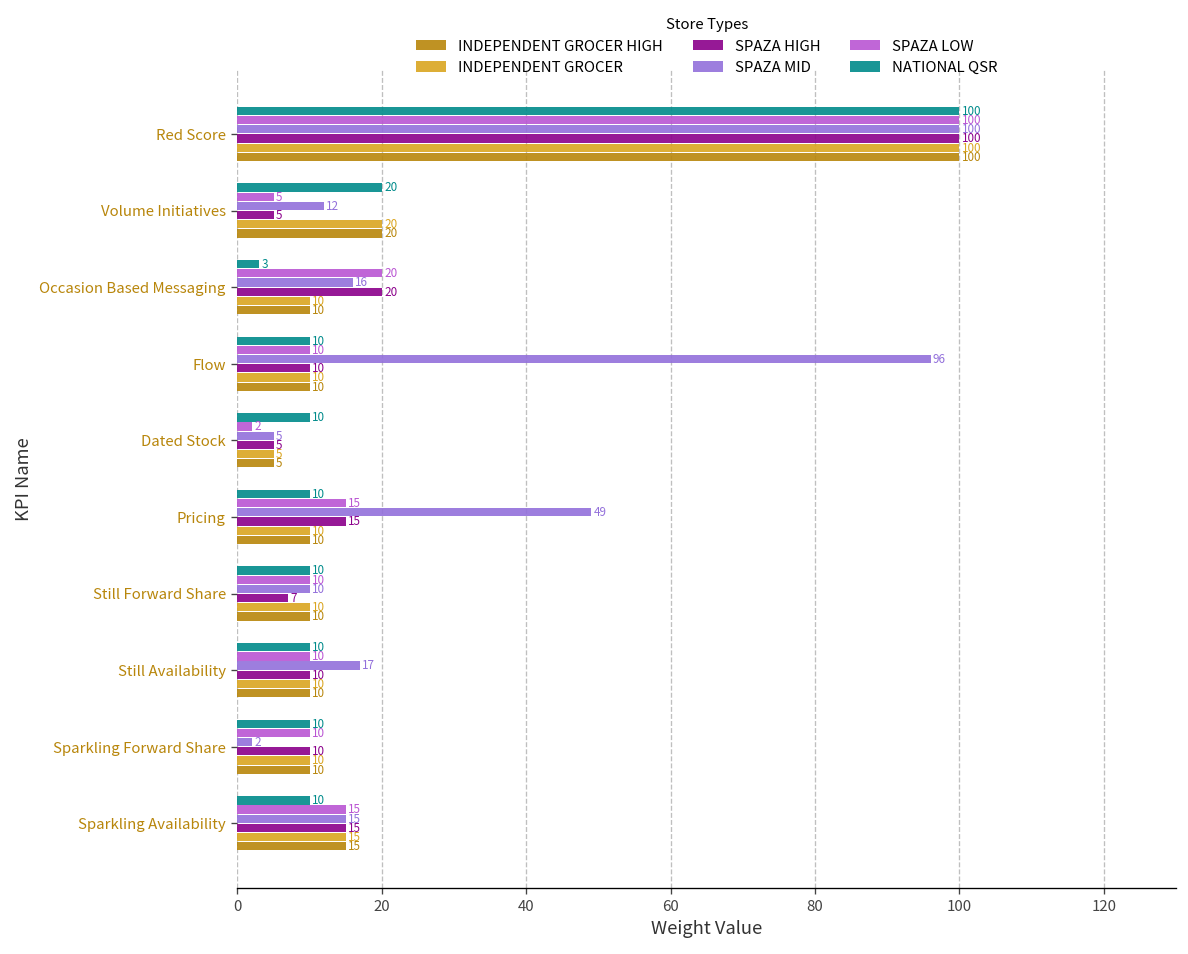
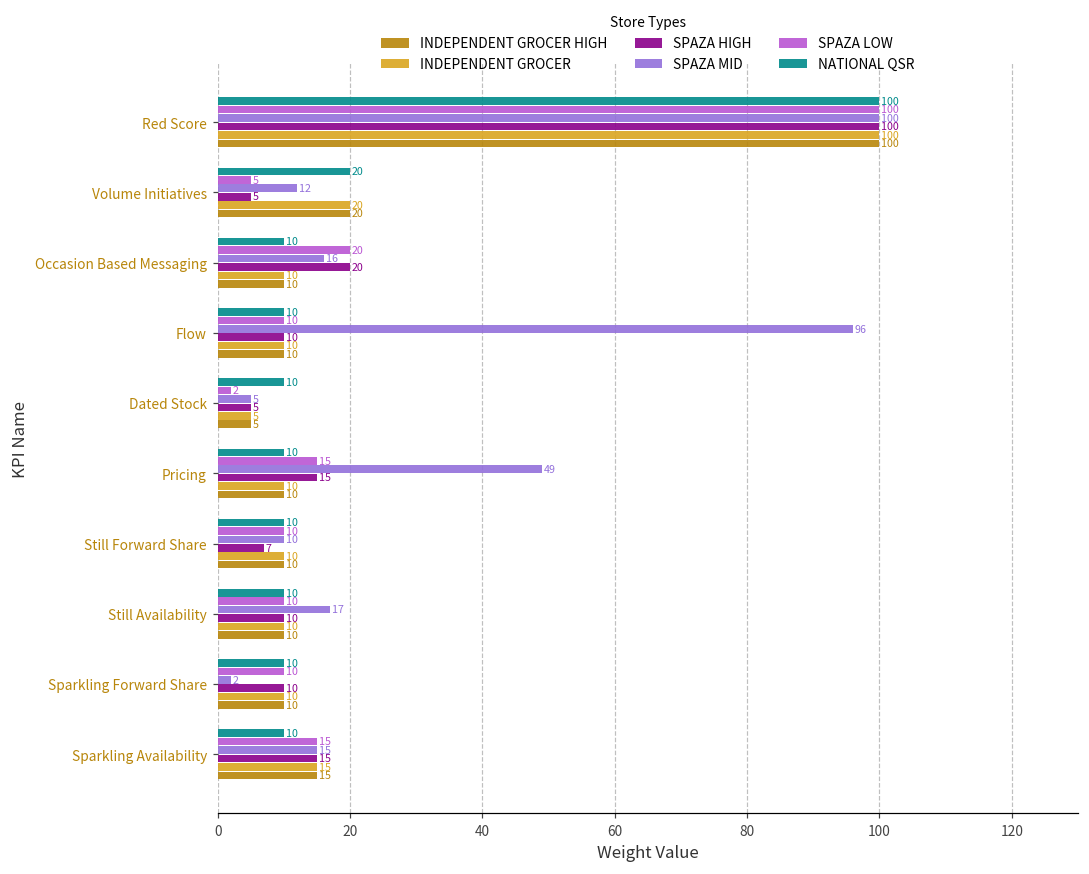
  {
    "SPAZA HIGH": {
      "Volume Initiatives": 5,
      "Occasion Based Messaging": 20,
      "Pricing": 15,
      "Still Forward Share": 7
    },
    "NATIONAL QSR": {
      "Volume Initiatives": 20,
-     "Occasion Based Messaging": 3,
+     "Occasion Based Messaging": 10,
      "Dated Stock": 10,
      "Pricing": 10,
      "Sparkling Availability": 10
    }
  }
